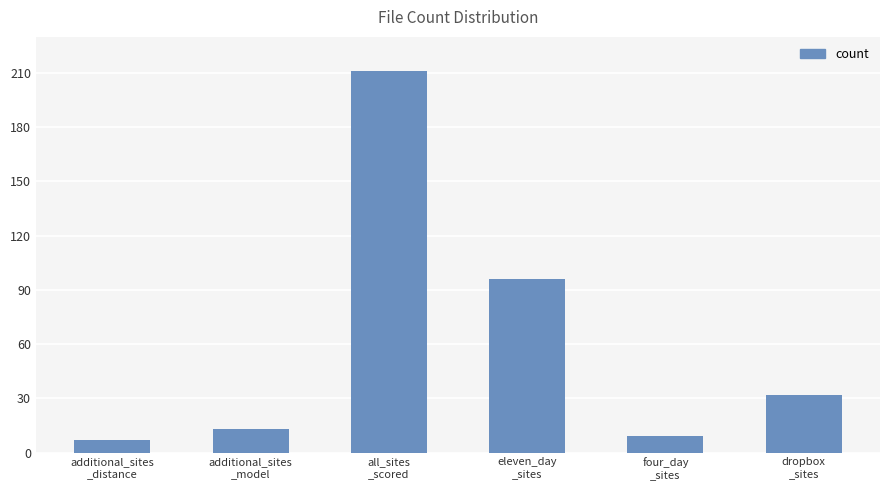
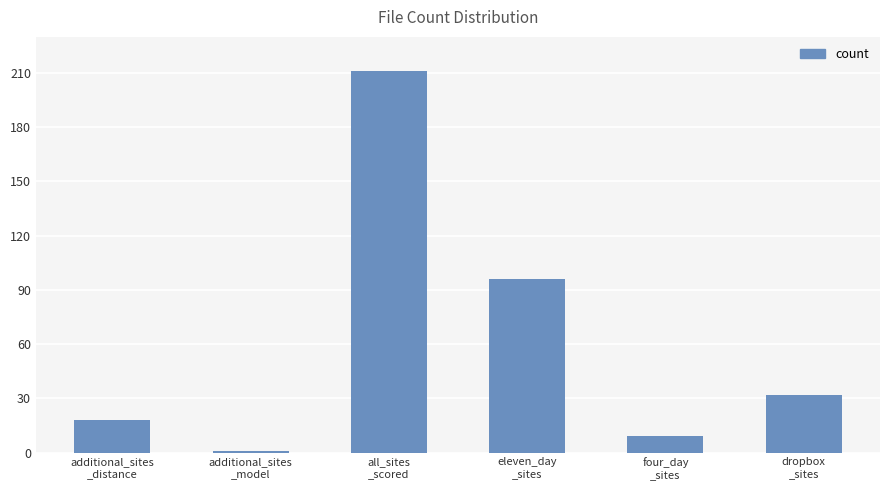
  {
-   "additional_sites _distance": 7,
-   "additional_sites _model": 13,
+   "additional_sites _distance": 18,
+   "additional_sites _model": 1,
    "all_sites _scored": 211,
    "eleven_day _sites": 96,
    "four_day _sites": 9,
    "dropbox _sites": 32
  }
